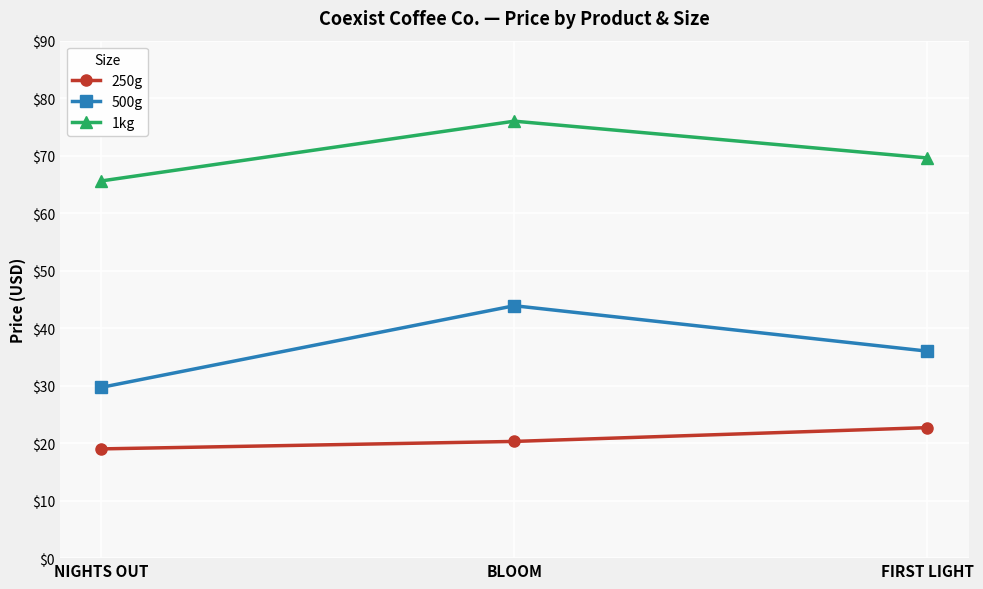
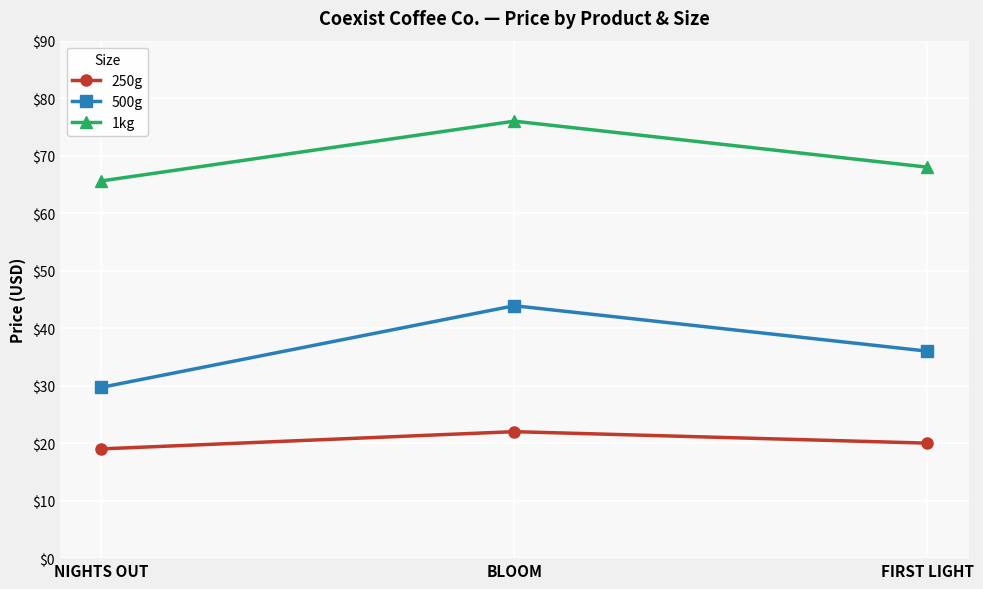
  {
    "250g": {
      "NIGHTS OUT": "$19",
-     "BLOOM": "$20",
-     "FIRST LIGHT": "$23"
+     "BLOOM": "$22",
+     "FIRST LIGHT": "$20"
    },
    "500g": {
      "NIGHTS OUT": "$30",
      "BLOOM": "$44",
      "FIRST LIGHT": "$36"
    },
    "1kg": {
      "NIGHTS OUT": "$66",
      "BLOOM": "$76",
-     "FIRST LIGHT": "$70"
+     "FIRST LIGHT": "$68"
    }
  }
